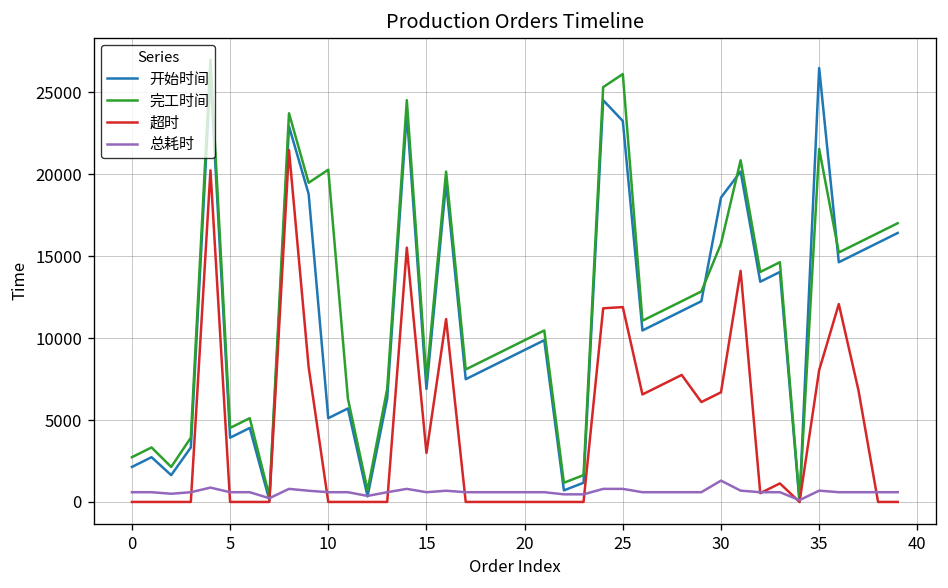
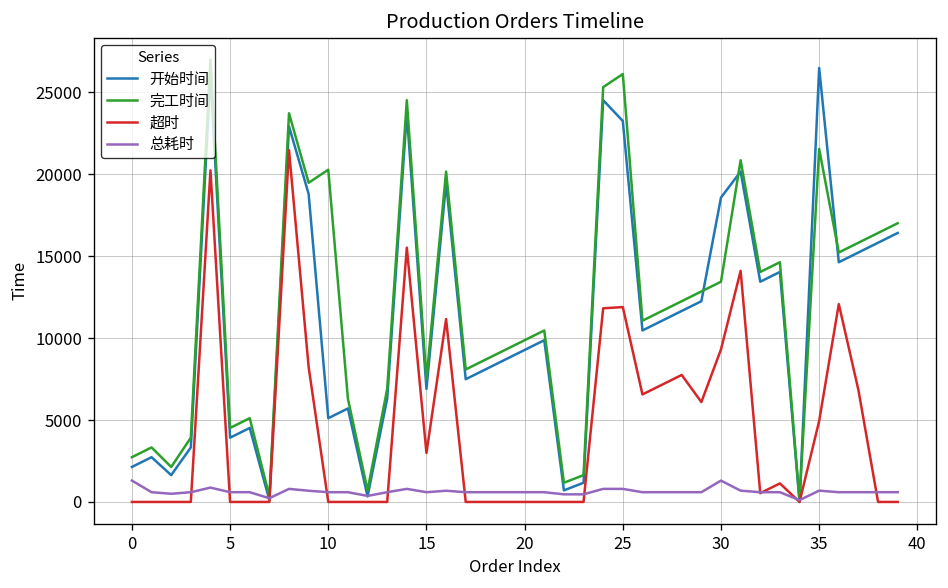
  {
    "开始时间": {
      "0": 2100,
      "5": 3900,
      "10": 5100,
      "15": 6900,
      "20": 9300,
      "25": 23300,
      "30": 18600,
      "35": 26500
    },
    "完工时间": {
      "0": 2700,
      "5": 4500,
      "10": 20300,
      "15": 7500,
      "20": 9900,
      "25": 26100,
-     "30": 15800,
+     "30": 13400,
      "35": 21500
    },
    "超时": {
      "0": 0,
      "5": 0,
      "10": 0,
      "15": 3000,
      "20": 0,
      "25": 11900,
-     "30": 6700,
-     "35": 8000
+     "30": 9300,
+     "35": 4900
    },
    "总耗时": {
-     "0": 600,
+     "0": 1300,
      "5": 600,
      "10": 600,
      "15": 600,
      "20": 600,
      "25": 800,
      "30": 1300,
      "35": 700
    }
  }
